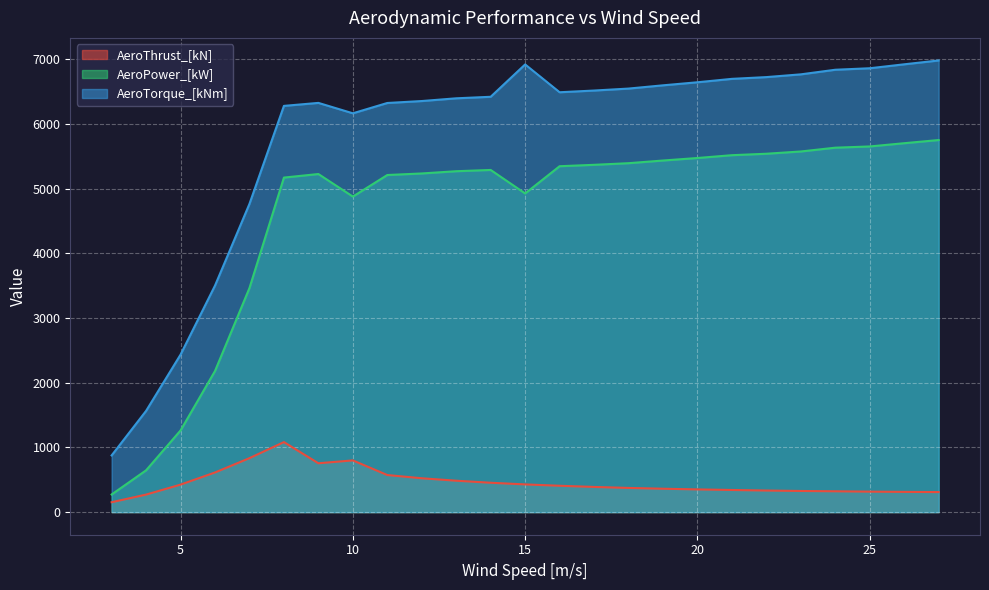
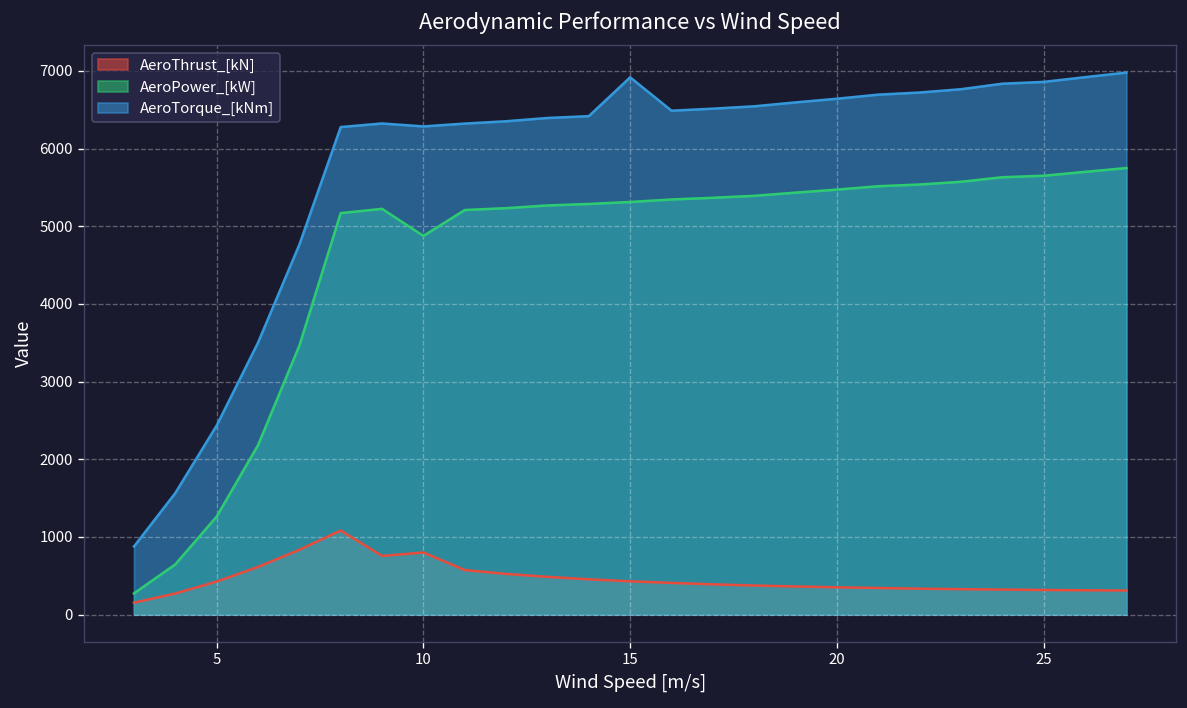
  {
    "AeroThrust_[kN]": {
      "5": 400,
      "10": 800,
      "15": 400,
      "20": 400,
      "25": 300
    },
    "AeroPower_[kW]": {
      "5": 1300,
      "10": 4900,
-     "15": 4900,
+     "15": 5300,
      "20": 5500,
      "25": 5600
    },
    "AeroTorque_[kNm]": {
      "5": 2400,
-     "10": 6200,
+     "10": 6300,
      "15": 6900,
      "20": 6600,
      "25": 6900
    }
  }
